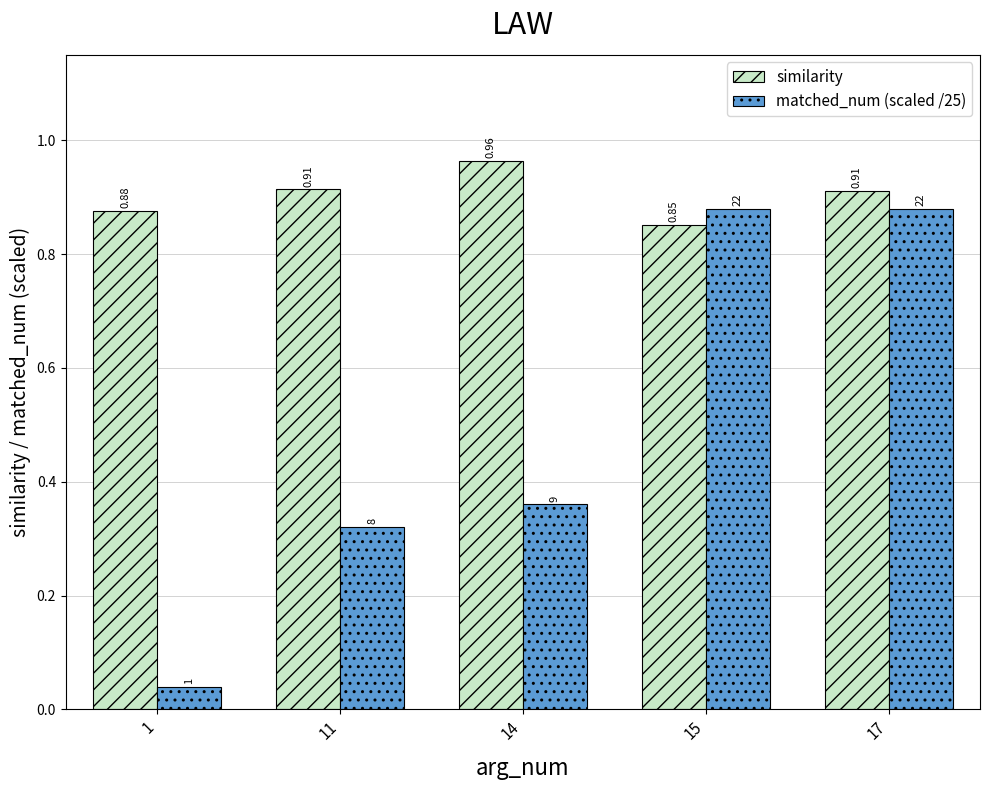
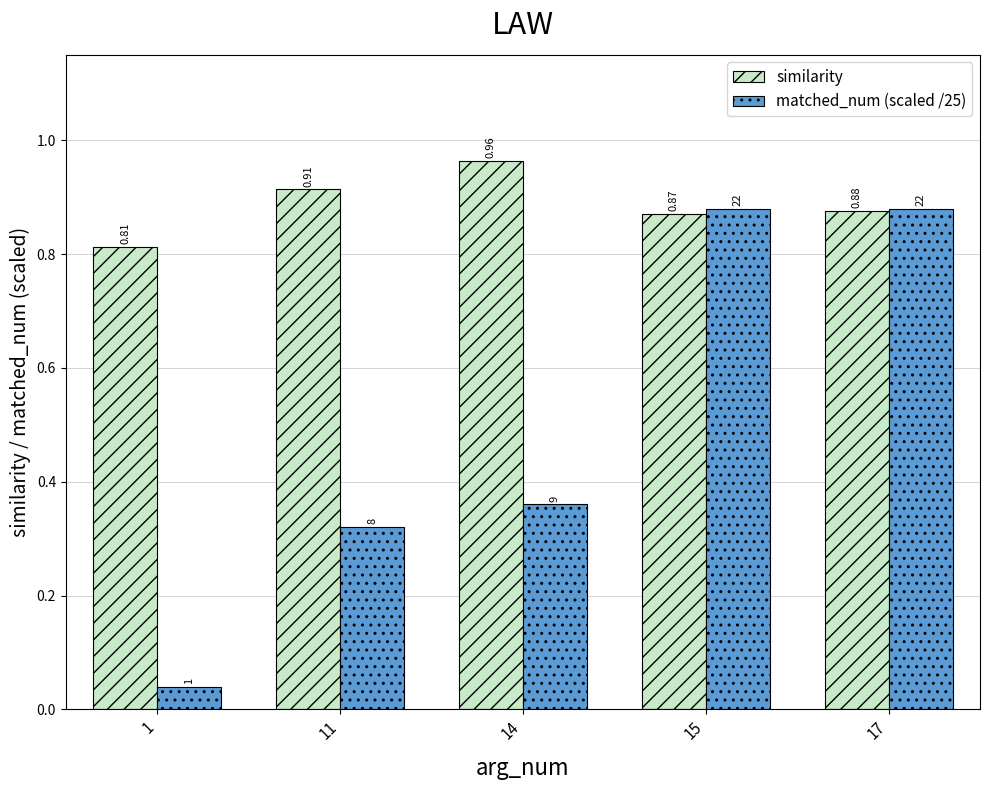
  {
    "similarity": {
-     "1": 0.88,
+     "1": 0.81,
      "11": 0.91,
      "14": 0.96,
-     "15": 0.85,
-     "17": 0.91
+     "15": 0.87,
+     "17": 0.88
    }
  }
